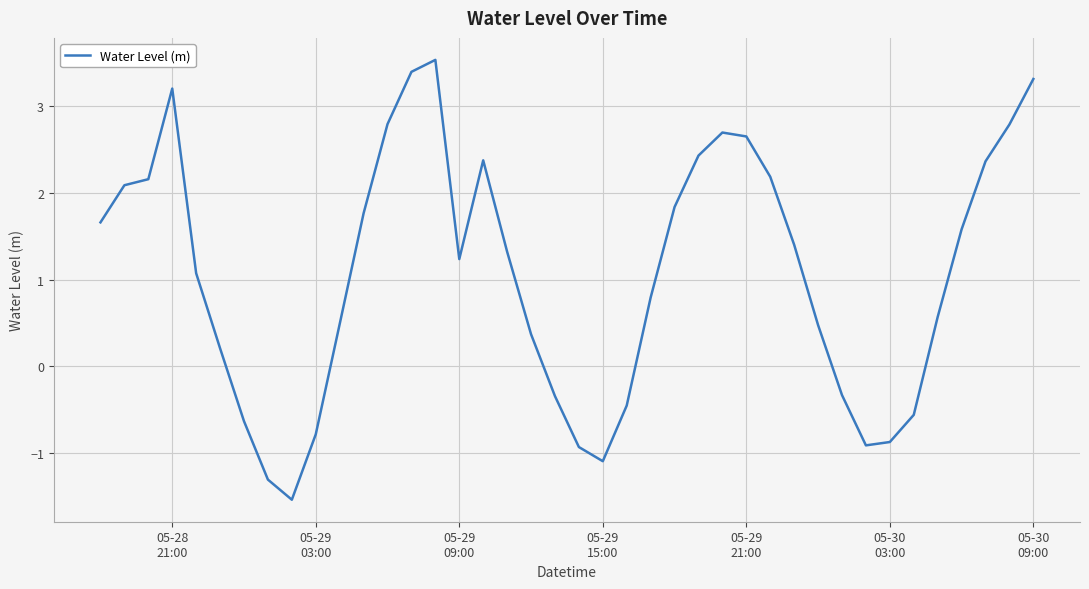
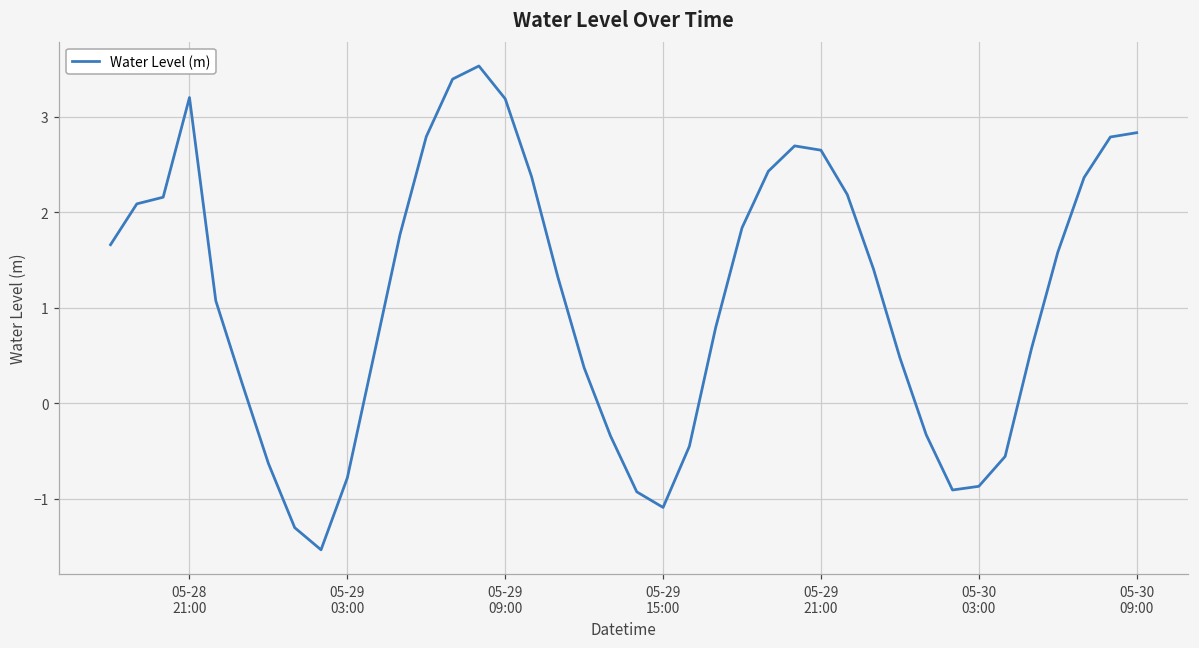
  {
    "05-28 21:00": 3.2,
    "05-29 03:00": -0.8,
-   "05-29 09:00": 1.2,
+   "05-29 09:00": 3.2,
    "05-29 15:00": -1.1,
    "05-29 21:00": 2.6,
    "05-30 03:00": -0.9,
-   "05-30 09:00": 3.3
+   "05-30 09:00": 2.8
  }
